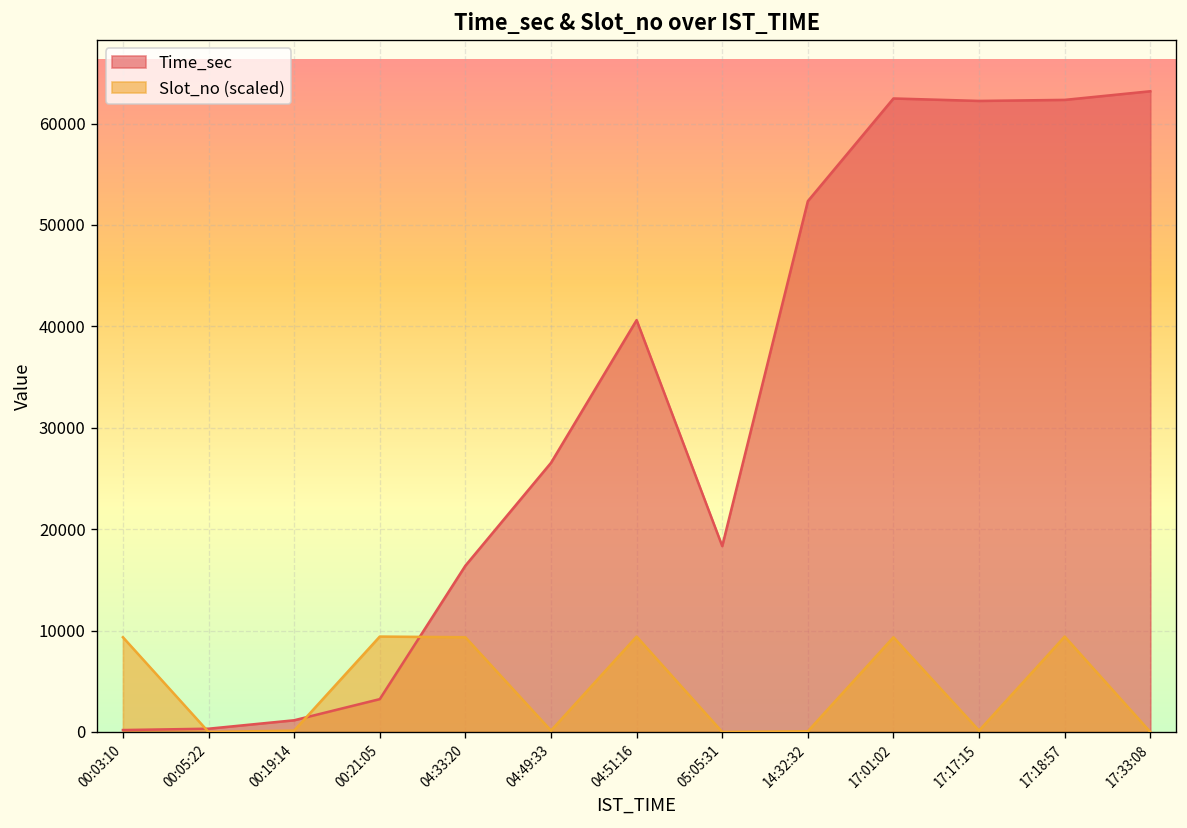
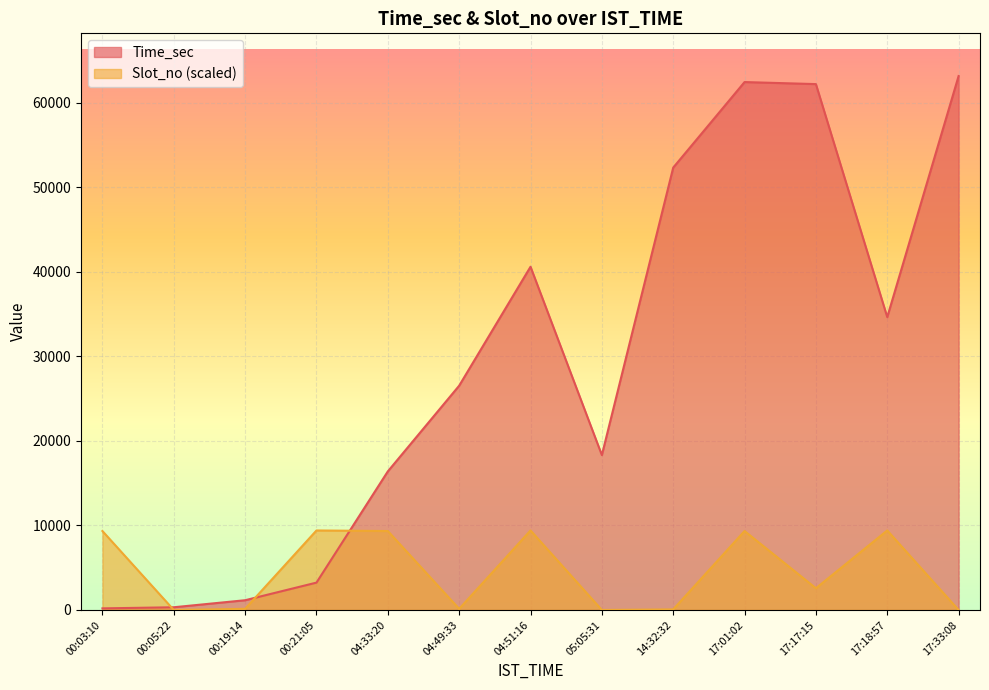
  {
    "Time_sec": {
      "00:03:10": 0,
      "00:05:22": 0,
      "00:19:14": 1000,
      "00:21:05": 3000,
      "04:33:20": 16000,
      "04:49:33": 27000,
      "04:51:16": 41000,
      "05:05:31": 18000,
      "14:32:32": 52000,
      "17:01:02": 62000,
      "17:17:15": 62000,
-     "17:18:57": 62000,
+     "17:18:57": 35000,
      "17:33:08": 63000
    },
    "Slot_no (scaled)": {
      "00:03:10": 9000,
      "00:05:22": 0,
      "00:19:14": 0,
      "00:21:05": 9000,
      "04:33:20": 9000,
      "04:49:33": 0,
      "04:51:16": 9000,
      "05:05:31": 0,
      "14:32:32": 0,
      "17:01:02": 9000,
-     "17:17:15": 0,
+     "17:17:15": 3000,
      "17:18:57": 9000,
      "17:33:08": 0
    }
  }
